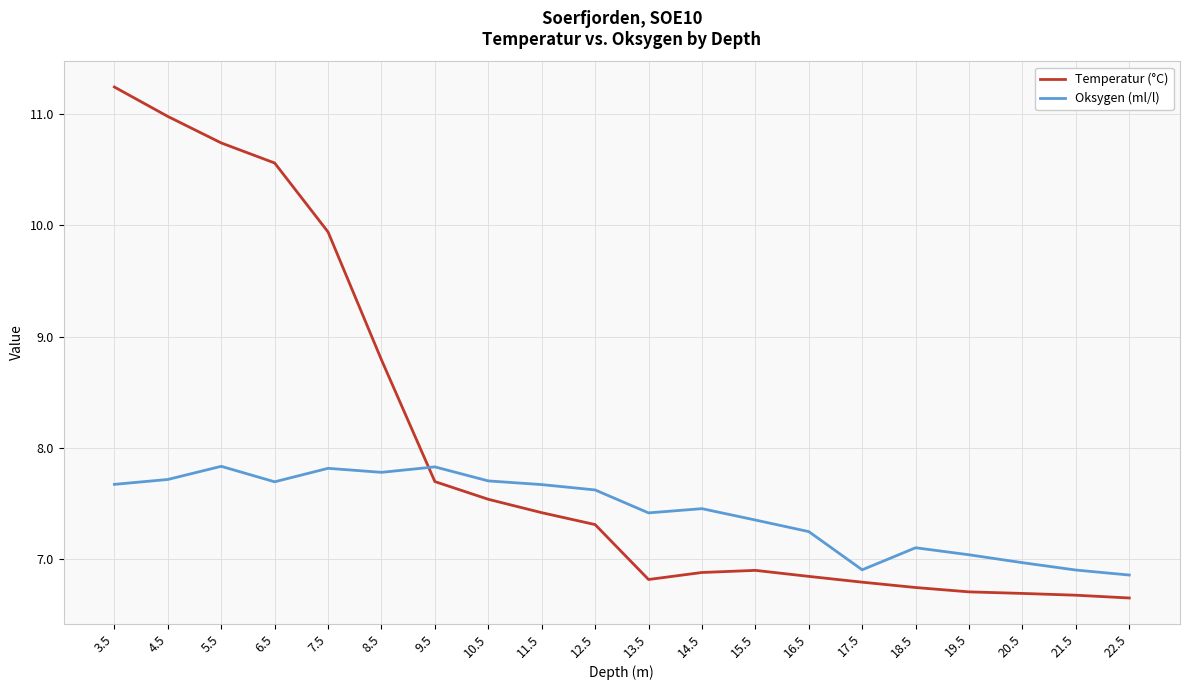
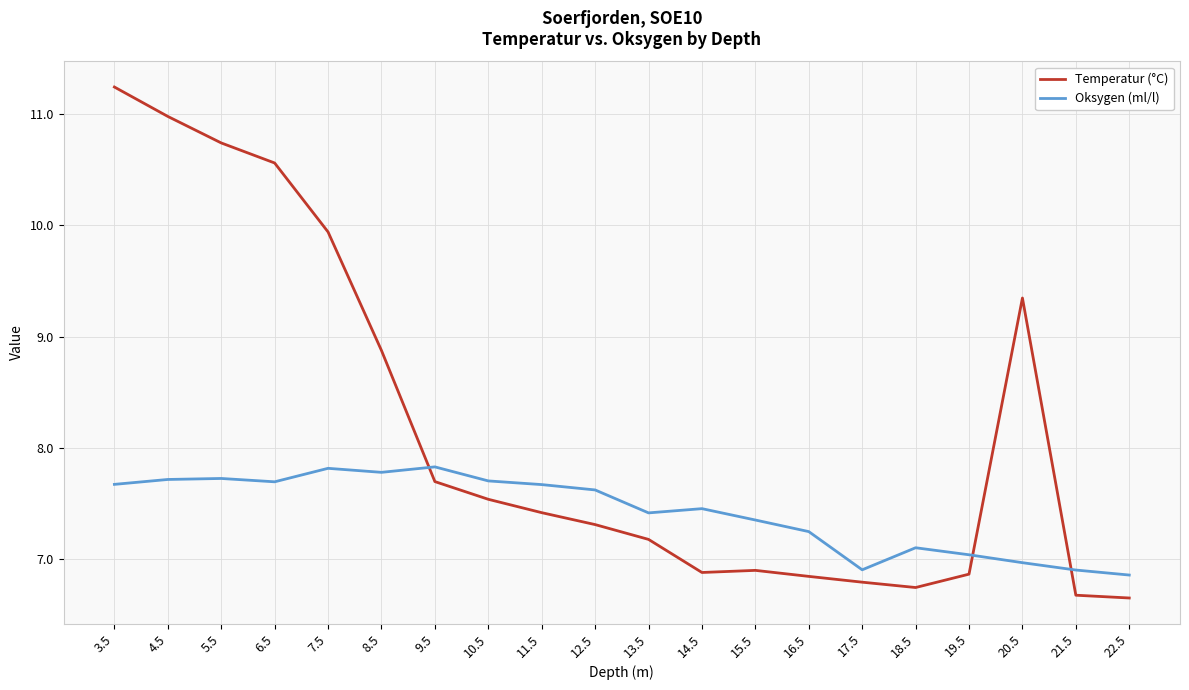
  {
    "Temperatur (°C)": {
      "3.5": 11.24,
      "4.5": 10.98,
      "5.5": 10.74,
      "6.5": 10.56,
      "7.5": 9.94,
-     "8.5": 8.79,
+     "8.5": 8.88,
      "9.5": 7.70,
      "10.5": 7.54,
      "11.5": 7.42,
      "12.5": 7.31,
-     "13.5": 6.82,
+     "13.5": 7.18,
      "14.5": 6.88,
      "15.5": 6.90,
      "16.5": 6.85,
      "17.5": 6.80,
      "18.5": 6.75,
-     "19.5": 6.71,
-     "20.5": 6.70,
+     "19.5": 6.87,
+     "20.5": 9.35,
      "21.5": 6.68,
      "22.5": 6.65
    },
    "Oksygen (ml/l)": {
      "3.5": 7.67,
      "4.5": 7.72,
-     "5.5": 7.84,
+     "5.5": 7.73,
      "6.5": 7.70,
      "7.5": 7.82,
      "8.5": 7.78,
      "9.5": 7.83,
      "10.5": 7.71,
      "11.5": 7.67,
      "12.5": 7.62,
      "13.5": 7.42,
      "14.5": 7.46,
      "15.5": 7.35,
      "16.5": 7.25,
      "17.5": 6.91,
      "18.5": 7.11,
      "19.5": 7.04,
      "20.5": 6.97,
      "21.5": 6.91,
      "22.5": 6.86
    }
  }
